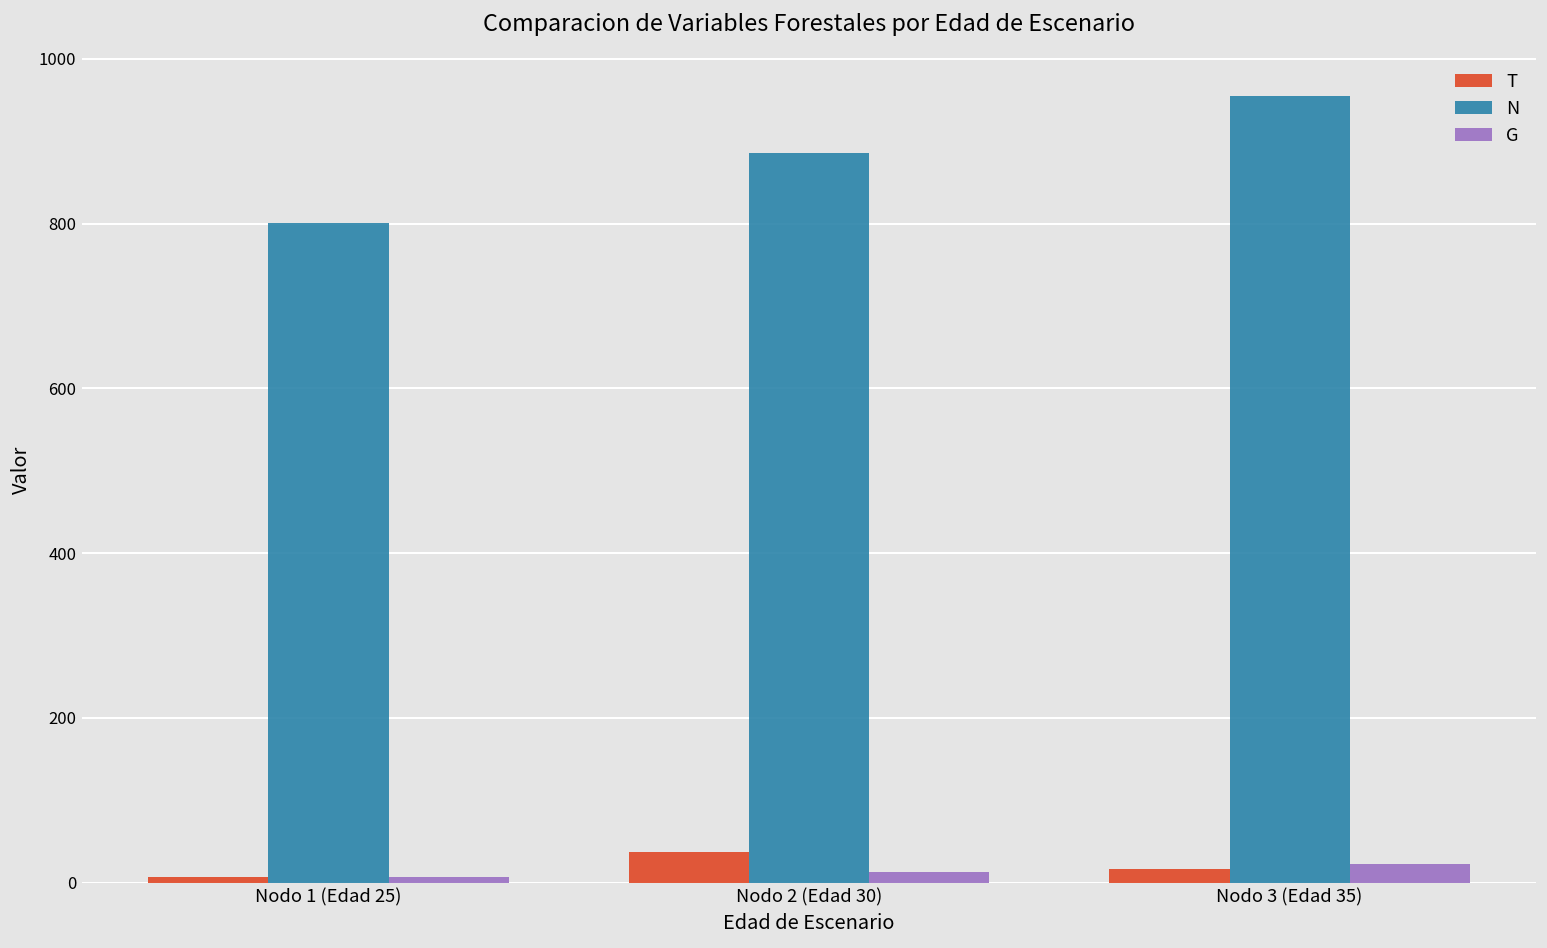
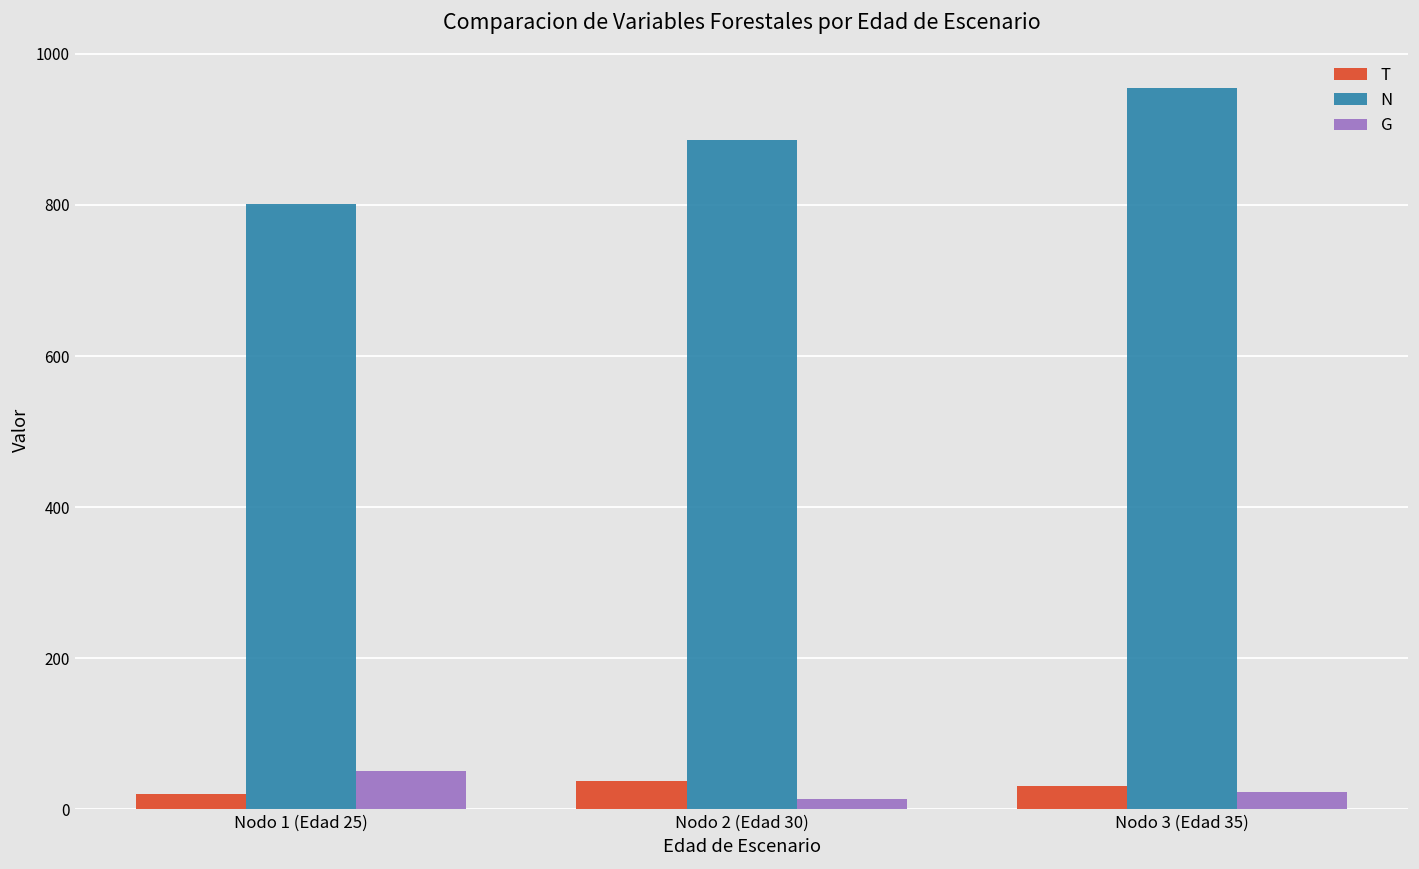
  {
    "T": {
-     "Nodo 1 (Edad 25)": 10,
+     "Nodo 1 (Edad 25)": 20,
      "Nodo 2 (Edad 30)": 40,
-     "Nodo 3 (Edad 35)": 20
+     "Nodo 3 (Edad 35)": 30
    },
    "N": {
      "Nodo 1 (Edad 25)": 800,
      "Nodo 2 (Edad 30)": 890,
      "Nodo 3 (Edad 35)": 960
    },
    "G": {
-     "Nodo 1 (Edad 25)": 10,
+     "Nodo 1 (Edad 25)": 50,
      "Nodo 2 (Edad 30)": 10,
      "Nodo 3 (Edad 35)": 20
    }
  }
